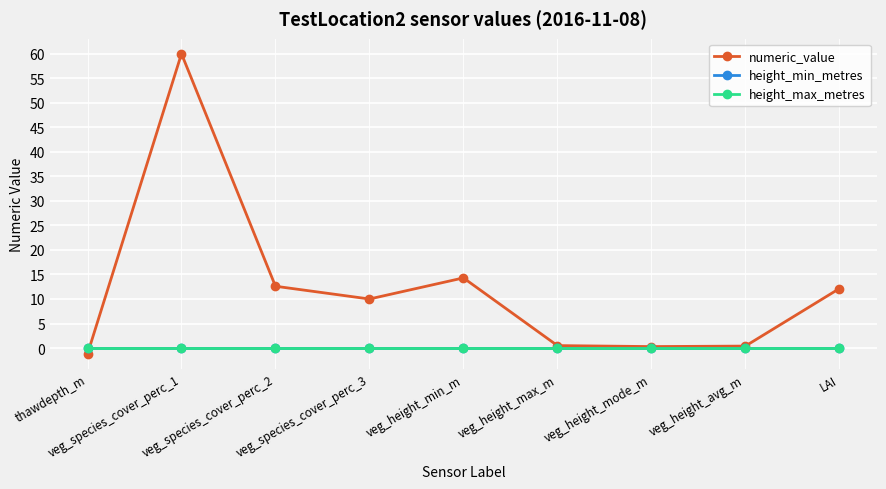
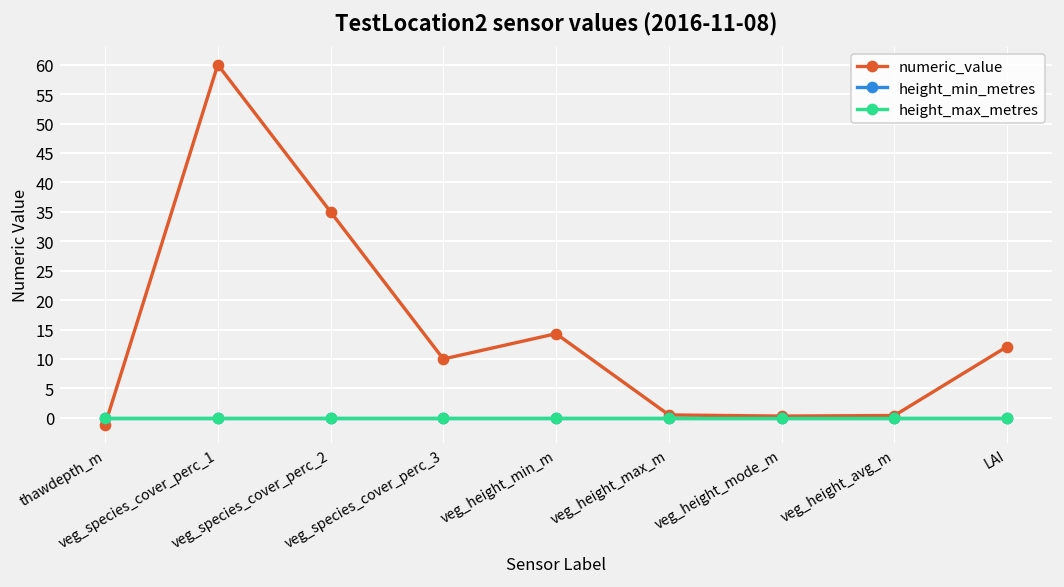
  {
    "numeric_value": {
      "thawdepth_m": -1,
      "veg_species_cover_perc_1": 60,
-     "veg_species_cover_perc_2": 13,
+     "veg_species_cover_perc_2": 35,
      "veg_species_cover_perc_3": 10,
      "veg_height_min_m": 14,
      "LAI": 12
    },
    "height_max_metres": {
      "thawdepth_m": 0,
      "veg_species_cover_perc_1": 0,
      "veg_species_cover_perc_2": 0,
      "veg_species_cover_perc_3": 0,
      "veg_height_min_m": 0,
      "LAI": 0
    }
  }
